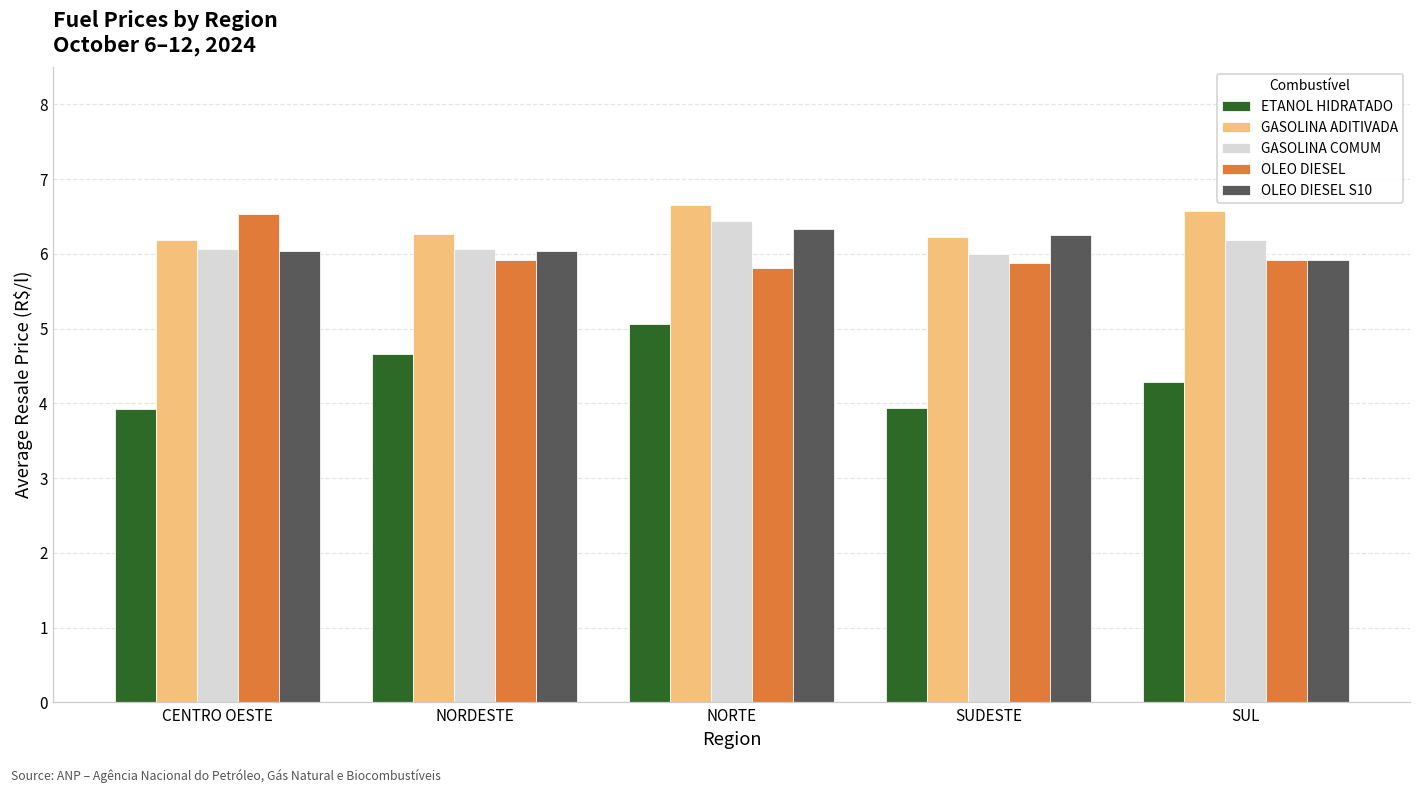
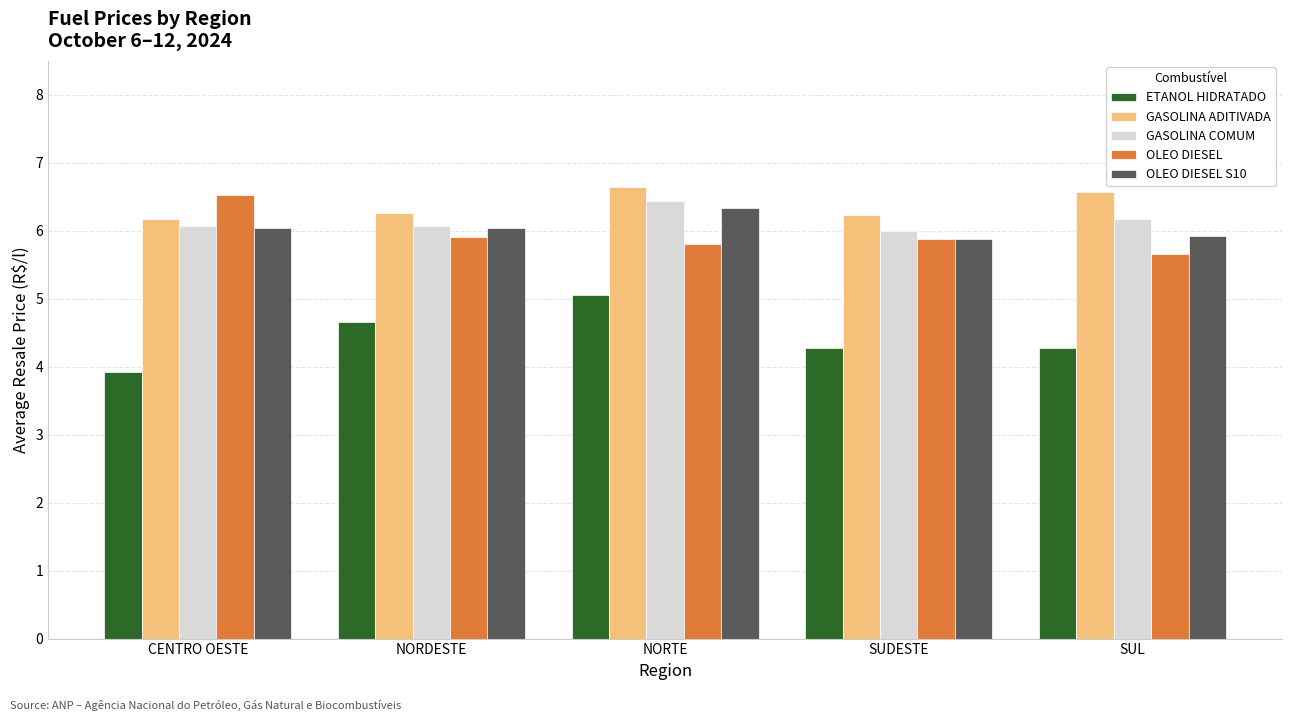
  {
    "ETANOL HIDRATADO": {
      "CENTRO OESTE": 3.9,
      "NORDESTE": 4.7,
      "NORTE": 5.1,
-     "SUDESTE": 3.9,
+     "SUDESTE": 4.3,
      "SUL": 4.3
    },
    "GASOLINA ADITIVADA": {
      "CENTRO OESTE": 6.2,
      "NORDESTE": 6.3,
      "NORTE": 6.7,
      "SUDESTE": 6.2,
      "SUL": 6.6
    },
    "GASOLINA COMUM": {
      "CENTRO OESTE": 6.1,
      "NORDESTE": 6.1,
      "NORTE": 6.4,
      "SUDESTE": 6.0,
      "SUL": 6.2
    },
    "OLEO DIESEL": {
      "CENTRO OESTE": 6.5,
      "NORDESTE": 5.9,
      "NORTE": 5.8,
      "SUDESTE": 5.9,
-     "SUL": 5.9
+     "SUL": 5.7
    },
    "OLEO DIESEL S10": {
      "CENTRO OESTE": 6.0,
      "NORDESTE": 6.0,
      "NORTE": 6.3,
-     "SUDESTE": 6.3,
+     "SUDESTE": 5.9,
      "SUL": 5.9
    }
  }
